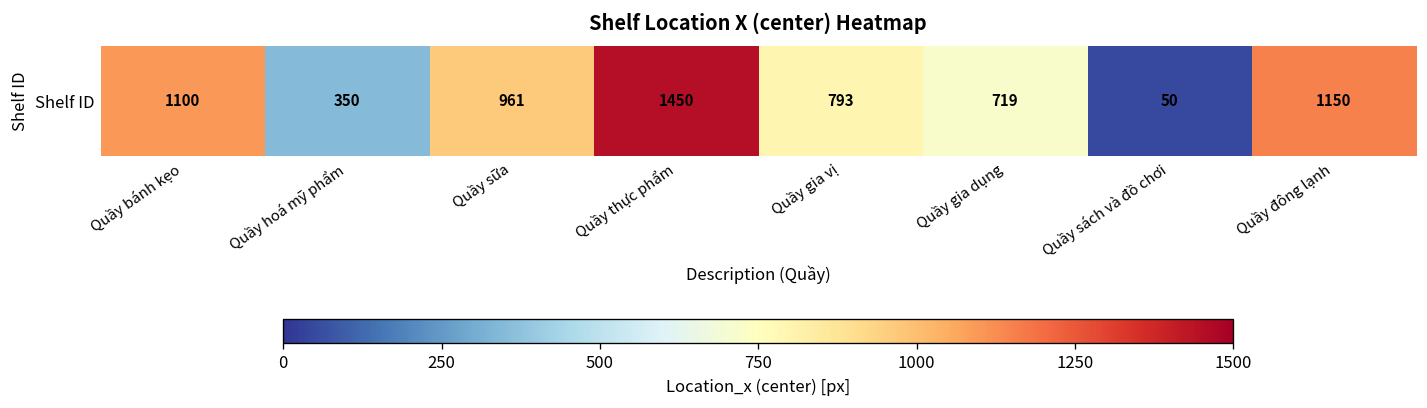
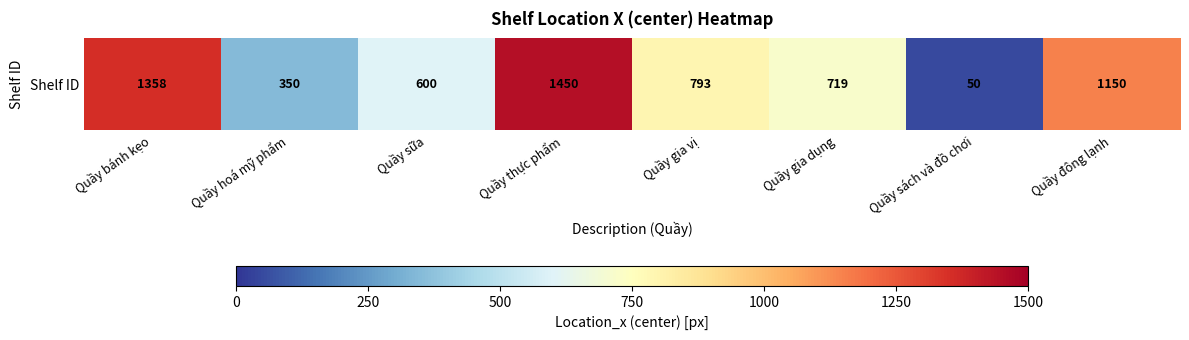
  {
    "Shelf ID": {
-     "Quầy bánh kẹo": 1100,
+     "Quầy bánh kẹo": 1358,
      "Quầy hoá mỹ phẩm": 350,
-     "Quầy sữa": 961,
+     "Quầy sữa": 600,
      "Quầy thực phẩm": 1450,
      "Quầy gia vị": 793,
      "Quầy gia dụng": 719,
      "Quầy sách và đồ chơi": 50,
      "Quầy đông lạnh": 1150
    }
  }
